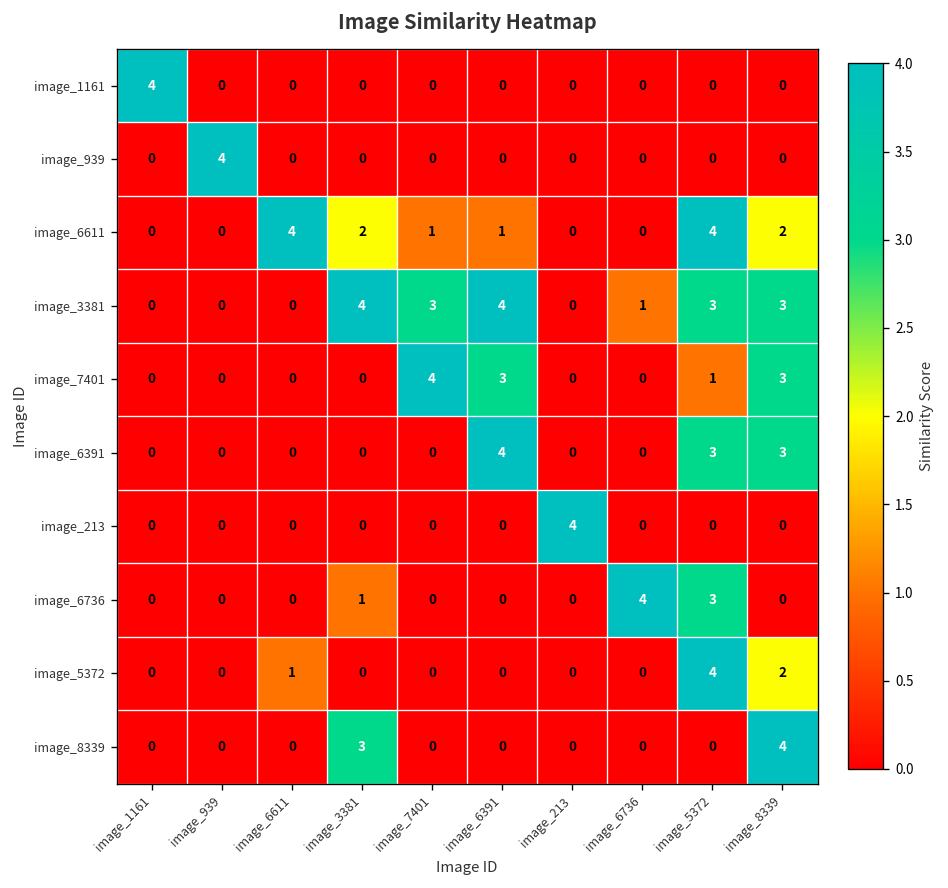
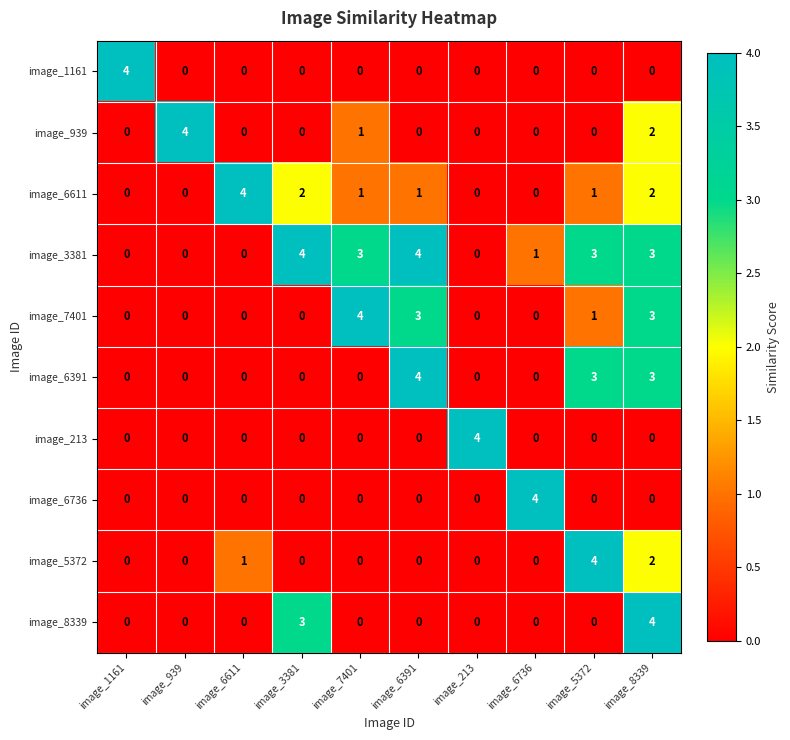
  {
    "image_1161": {
      "image_1161": 4,
      "image_939": 0,
      "image_6611": 0,
      "image_3381": 0,
      "image_7401": 0,
      "image_6391": 0,
      "image_213": 0,
      "image_6736": 0,
      "image_5372": 0,
      "image_8339": 0
    },
    "image_939": {
      "image_1161": 0,
      "image_939": 4,
      "image_6611": 0,
      "image_3381": 0,
-     "image_7401": 0,
+     "image_7401": 1,
      "image_6391": 0,
      "image_213": 0,
      "image_6736": 0,
      "image_5372": 0,
-     "image_8339": 0
+     "image_8339": 2
    },
    "image_6611": {
      "image_1161": 0,
      "image_939": 0,
      "image_6611": 4,
      "image_3381": 2,
      "image_7401": 1,
      "image_6391": 1,
      "image_213": 0,
      "image_6736": 0,
-     "image_5372": 4,
+     "image_5372": 1,
      "image_8339": 2
    },
    "image_3381": {
      "image_1161": 0,
      "image_939": 0,
      "image_6611": 0,
      "image_3381": 4,
      "image_7401": 3,
      "image_6391": 4,
      "image_213": 0,
      "image_6736": 1,
      "image_5372": 3,
      "image_8339": 3
    },
    "image_7401": {
      "image_1161": 0,
      "image_939": 0,
      "image_6611": 0,
      "image_3381": 0,
      "image_7401": 4,
      "image_6391": 3,
      "image_213": 0,
      "image_6736": 0,
      "image_5372": 1,
      "image_8339": 3
    },
    "image_6391": {
      "image_1161": 0,
      "image_939": 0,
      "image_6611": 0,
      "image_3381": 0,
      "image_7401": 0,
      "image_6391": 4,
      "image_213": 0,
      "image_6736": 0,
      "image_5372": 3,
      "image_8339": 3
    },
    "image_213": {
      "image_1161": 0,
      "image_939": 0,
      "image_6611": 0,
      "image_3381": 0,
      "image_7401": 0,
      "image_6391": 0,
      "image_213": 4,
      "image_6736": 0,
      "image_5372": 0,
      "image_8339": 0
    },
    "image_6736": {
      "image_1161": 0,
      "image_939": 0,
      "image_6611": 0,
-     "image_3381": 1,
+     "image_3381": 0,
      "image_7401": 0,
      "image_6391": 0,
      "image_213": 0,
      "image_6736": 4,
-     "image_5372": 3,
+     "image_5372": 0,
      "image_8339": 0
    },
    "image_5372": {
      "image_1161": 0,
      "image_939": 0,
      "image_6611": 1,
      "image_3381": 0,
      "image_7401": 0,
      "image_6391": 0,
      "image_213": 0,
      "image_6736": 0,
      "image_5372": 4,
      "image_8339": 2
    },
    "image_8339": {
      "image_1161": 0,
      "image_939": 0,
      "image_6611": 0,
      "image_3381": 3,
      "image_7401": 0,
      "image_6391": 0,
      "image_213": 0,
      "image_6736": 0,
      "image_5372": 0,
      "image_8339": 4
    }
  }
